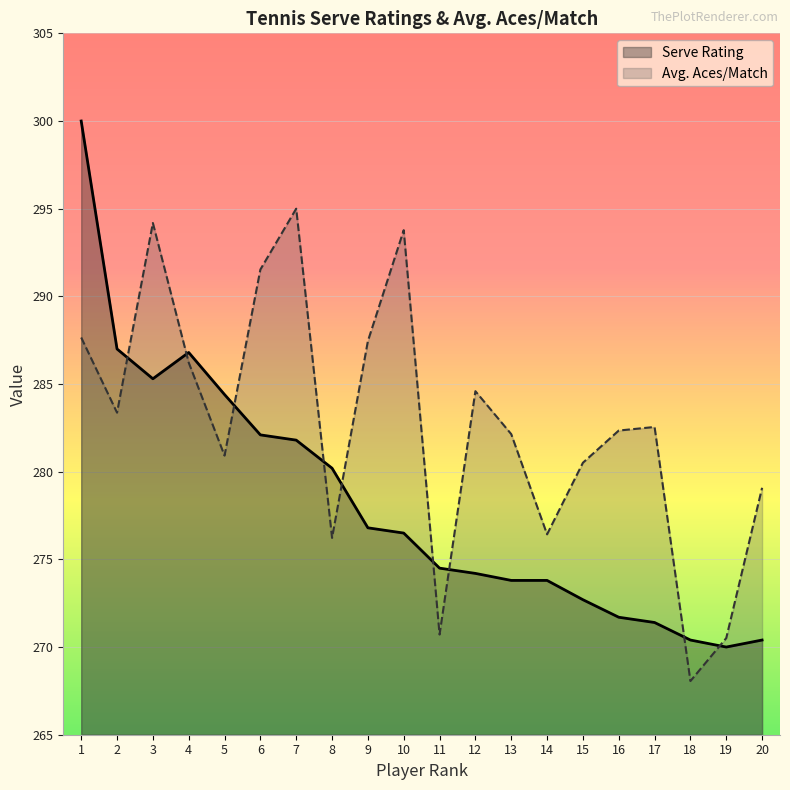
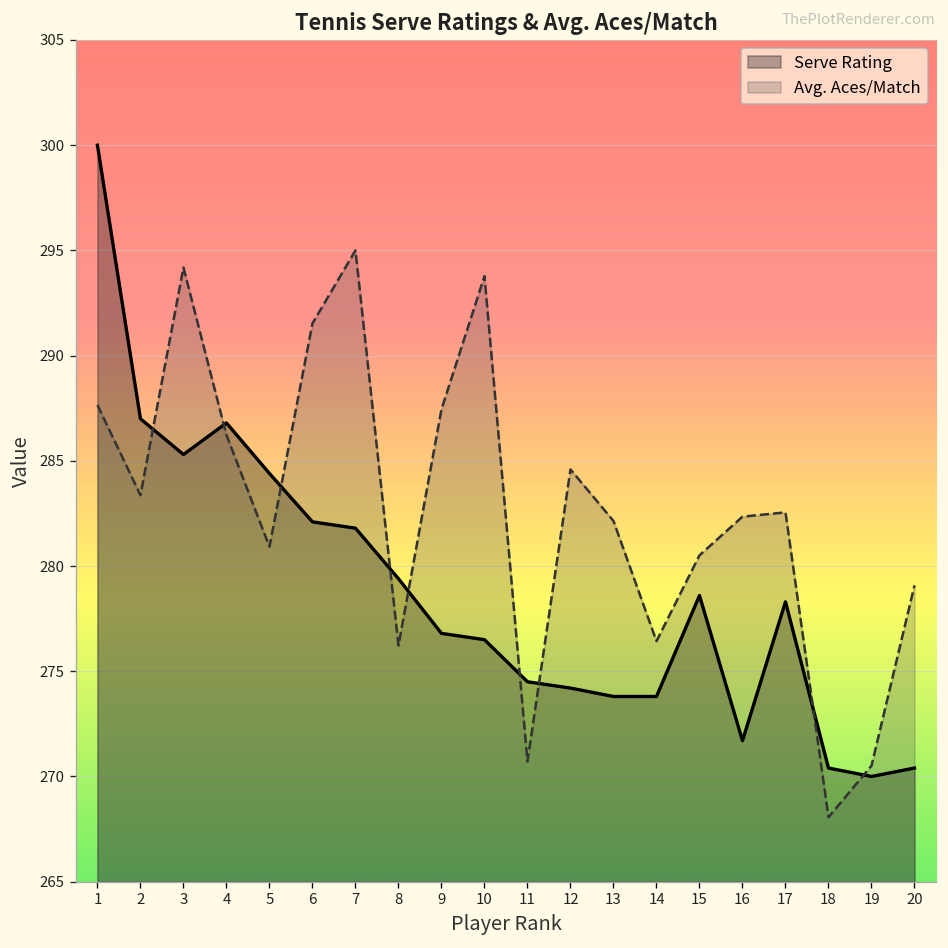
  {
    "Serve Rating": {
      "1": 300.0,
      "2": 287.0,
      "3": 285.3,
      "4": 286.8,
      "5": 284.4,
      "6": 282.1,
      "7": 281.8,
-     "8": 280.2,
+     "8": 279.4,
      "9": 276.8,
      "10": 276.5,
      "11": 274.5,
      "12": 274.2,
      "13": 273.8,
      "14": 273.8,
-     "15": 272.7,
+     "15": 278.6,
      "16": 271.7,
-     "17": 271.4,
+     "17": 278.3,
      "18": 270.4,
      "19": 270.0,
      "20": 270.4
    },
    "Avg. Aces/Match": {
      "1": 287.7,
      "2": 283.4,
      "3": 294.2,
      "4": 286.2,
      "5": 280.9,
      "6": 291.5,
      "7": 295.0,
      "8": 276.2,
      "9": 287.4,
      "10": 293.8,
      "11": 270.7,
      "12": 284.6,
      "13": 282.1,
      "14": 276.4,
      "15": 280.5,
      "16": 282.3,
      "17": 282.6,
      "18": 268.1,
      "19": 270.5,
      "20": 279.1
    }
  }
